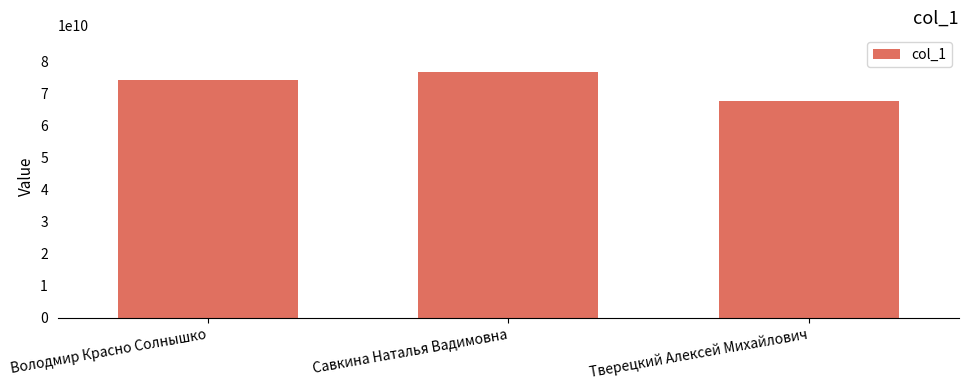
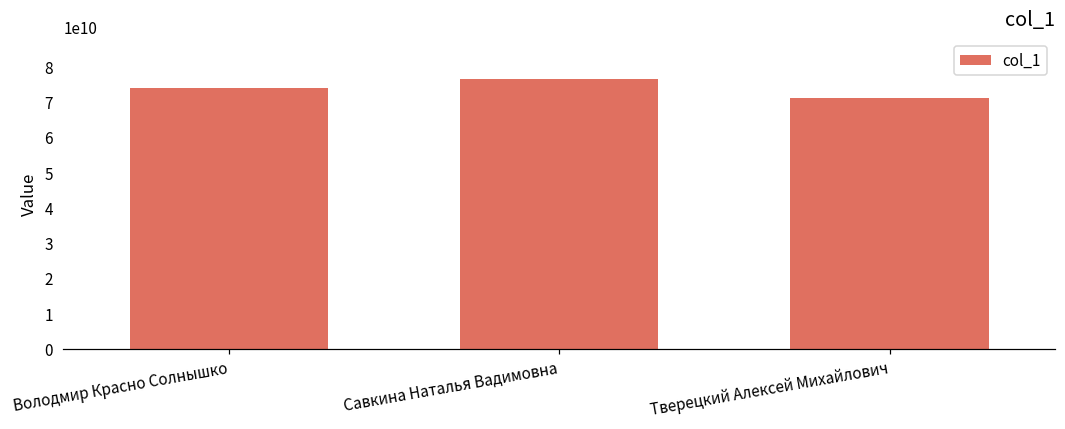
  {
    "Володмир Красно Солнышко": 74000000000,
    "Савкина Наталья Вадимовна": 77000000000,
-   "Тверецкий Алексей Михайлович": 68000000000
+   "Тверецкий Алексей Михайлович": 71000000000
  }
